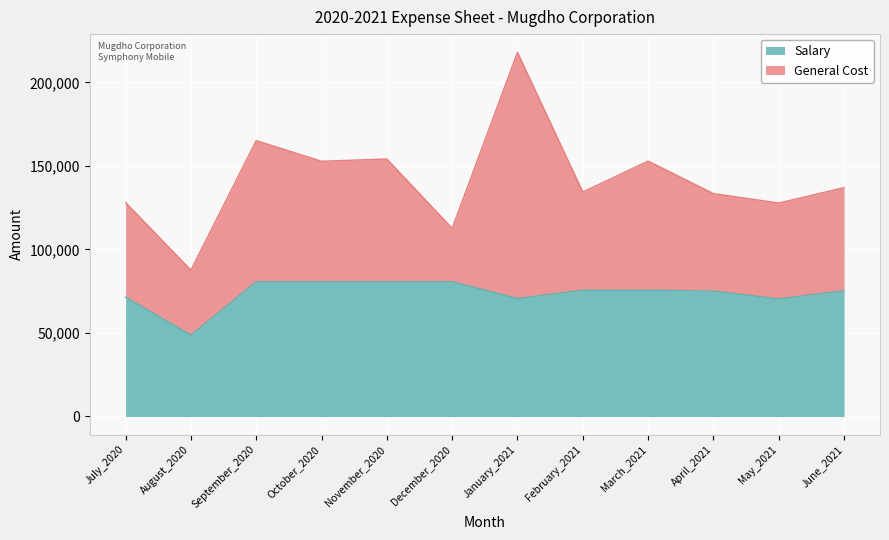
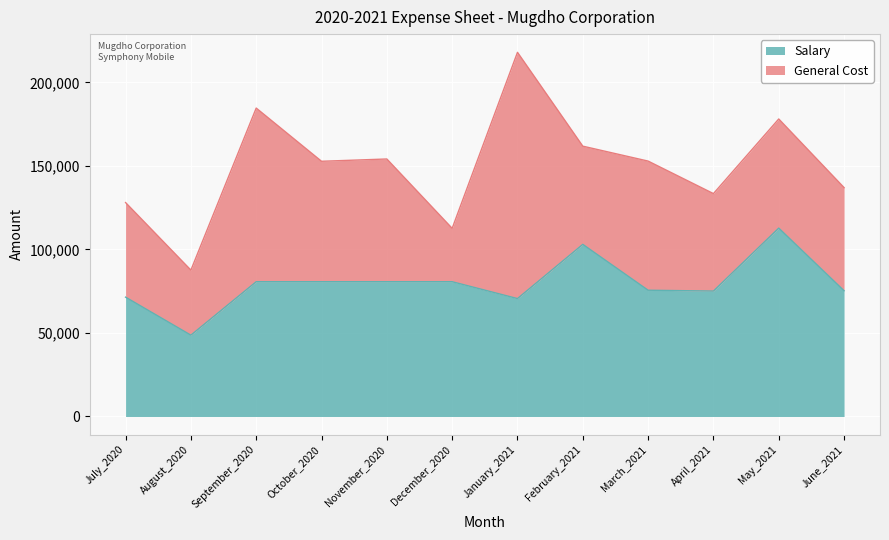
  {
    "Salary": {
      "July_2020": "71,000",
      "August_2020": "49,000",
      "September_2020": "81,000",
      "October_2020": "81,000",
      "November_2020": "81,000",
      "December_2020": "81,000",
      "January_2021": "71,000",
-     "February_2021": "76,000",
+     "February_2021": "103,000",
      "March_2021": "76,000",
      "April_2021": "75,000",
-     "May_2021": "70,000",
+     "May_2021": "113,000",
      "June_2021": "75,000"
    },
    "General Cost": {
      "July_2020": "57,000",
      "August_2020": "39,000",
-     "September_2020": "84,000",
+     "September_2020": "104,000",
      "October_2020": "72,000",
      "November_2020": "73,000",
      "December_2020": "32,000",
      "January_2021": "147,000",
      "February_2021": "59,000",
      "March_2021": "77,000",
      "April_2021": "58,000",
-     "May_2021": "57,000",
+     "May_2021": "65,000",
      "June_2021": "62,000"
    }
  }
